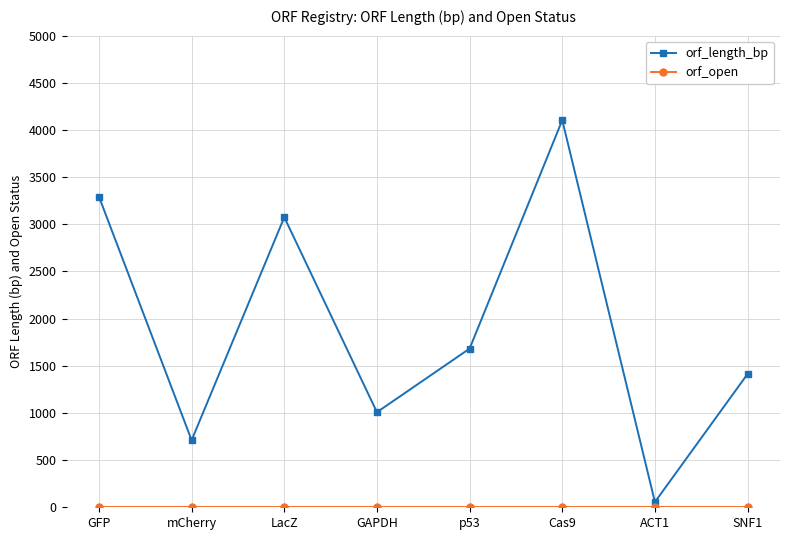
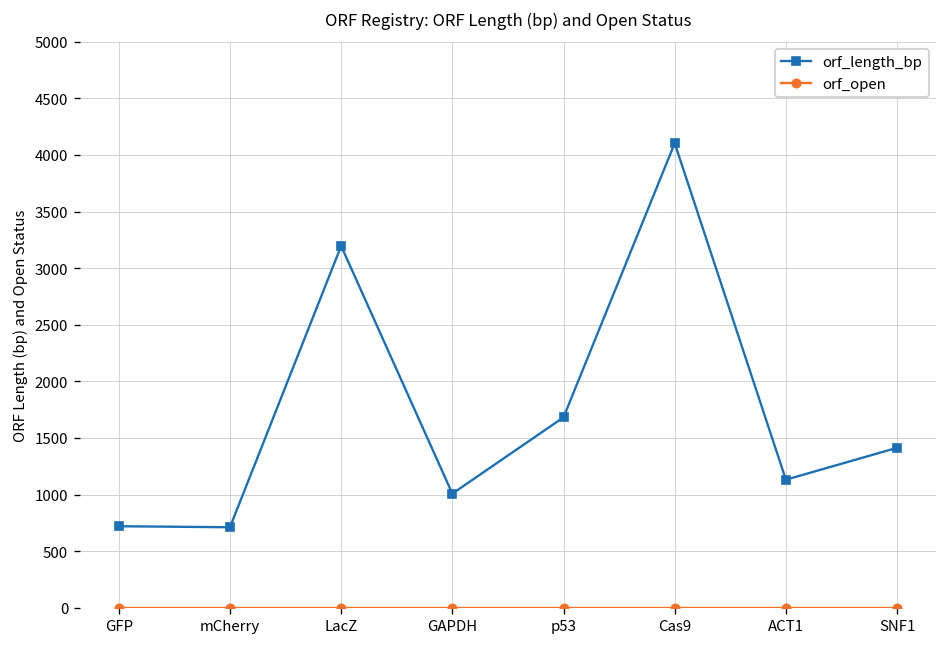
  {
    "orf_length_bp": {
-     "GFP": 3300,
+     "GFP": 700,
      "mCherry": 700,
-     "LacZ": 3100,
+     "LacZ": 3200,
      "GAPDH": 1000,
      "p53": 1700,
      "Cas9": 4100,
-     "ACT1": 100,
+     "ACT1": 1100,
      "SNF1": 1400
    },
    "orf_open": {
      "GFP": 0,
      "mCherry": 0,
      "LacZ": 0,
      "GAPDH": 0,
      "p53": 0,
      "Cas9": 0,
      "ACT1": 0,
      "SNF1": 0
    }
  }
